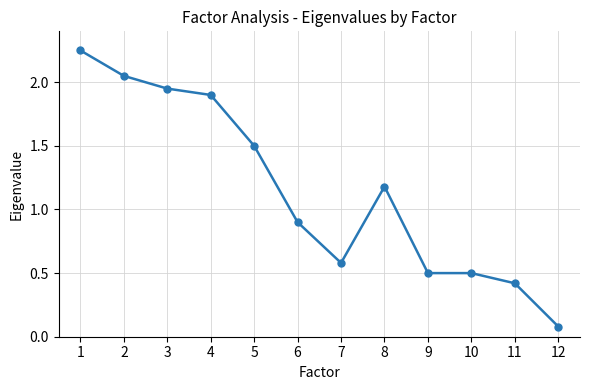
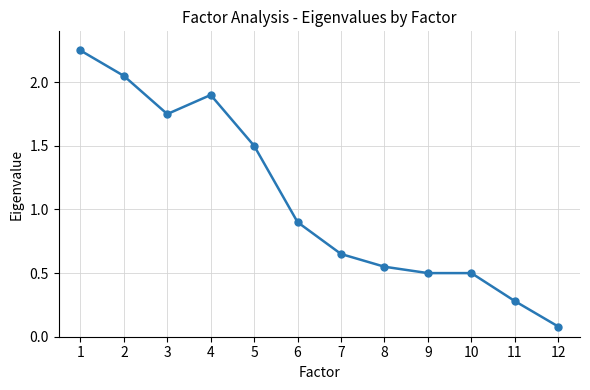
  {
    "1": 2.25,
    "2": 2.05,
-   "3": 1.95,
+   "3": 1.75,
    "4": 1.90,
    "5": 1.50,
    "6": 0.90,
-   "7": 0.58,
-   "8": 1.18,
+   "7": 0.65,
+   "8": 0.55,
    "9": 0.50,
    "10": 0.50,
-   "11": 0.42,
+   "11": 0.28,
    "12": 0.08
  }
